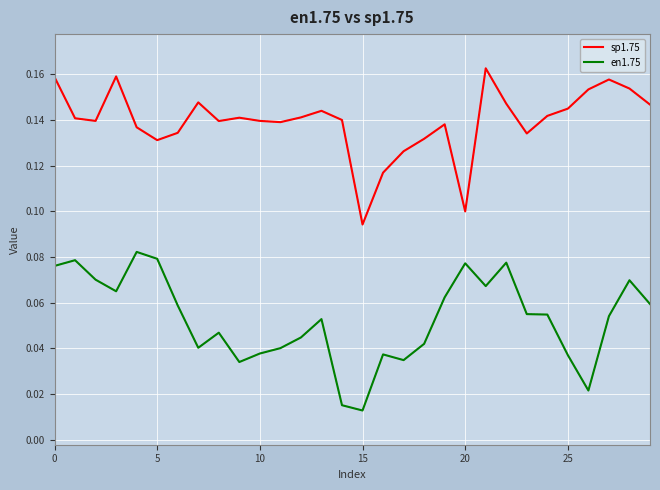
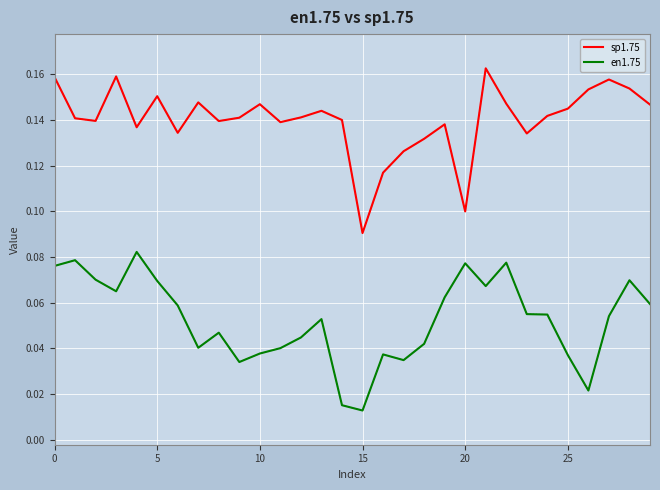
  {
    "sp1.75": {
      "0": 0.159,
-     "5": 0.131,
-     "10": 0.140,
-     "15": 0.094,
+     "5": 0.150,
+     "10": 0.147,
+     "15": 0.090,
      "20": 0.100,
      "25": 0.145
    },
    "en1.75": {
      "0": 0.076,
-     "5": 0.079,
+     "5": 0.070,
      "10": 0.038,
      "15": 0.013,
      "20": 0.077,
      "25": 0.037
    }
  }
